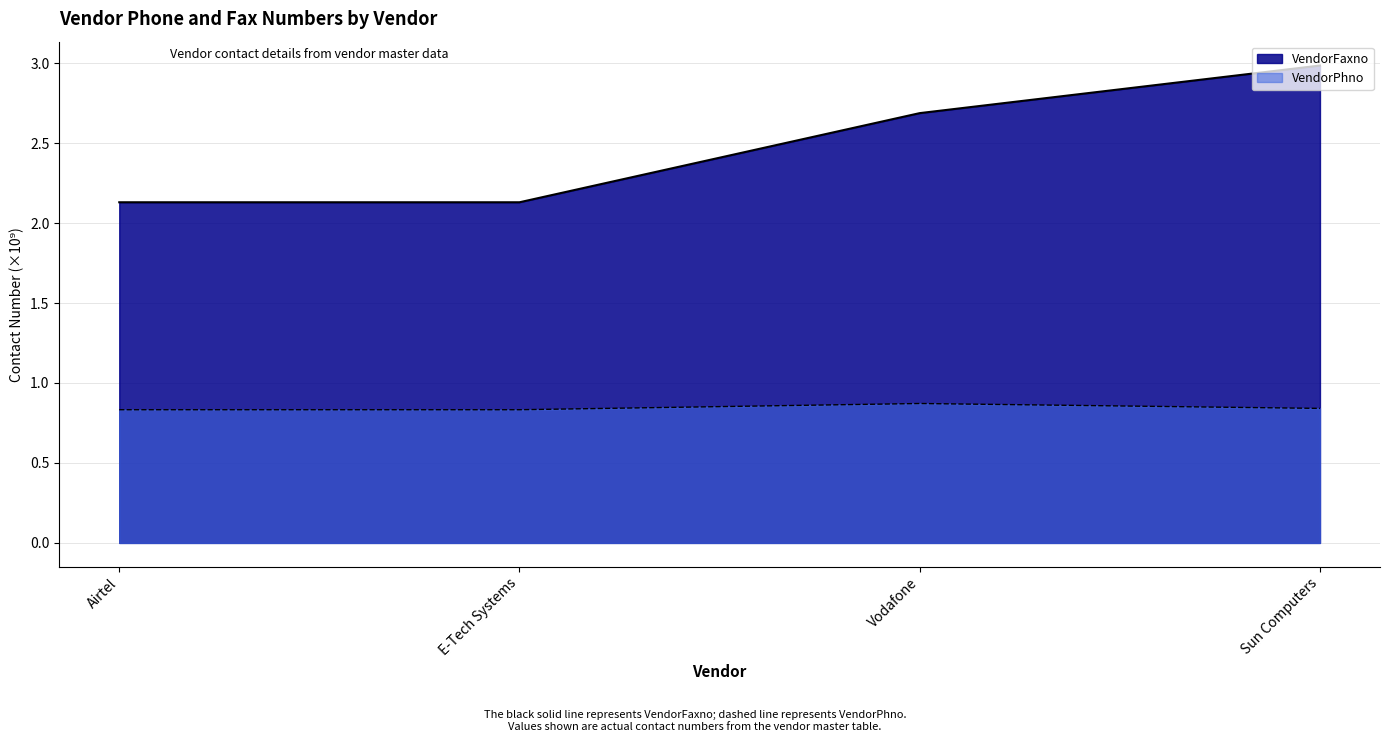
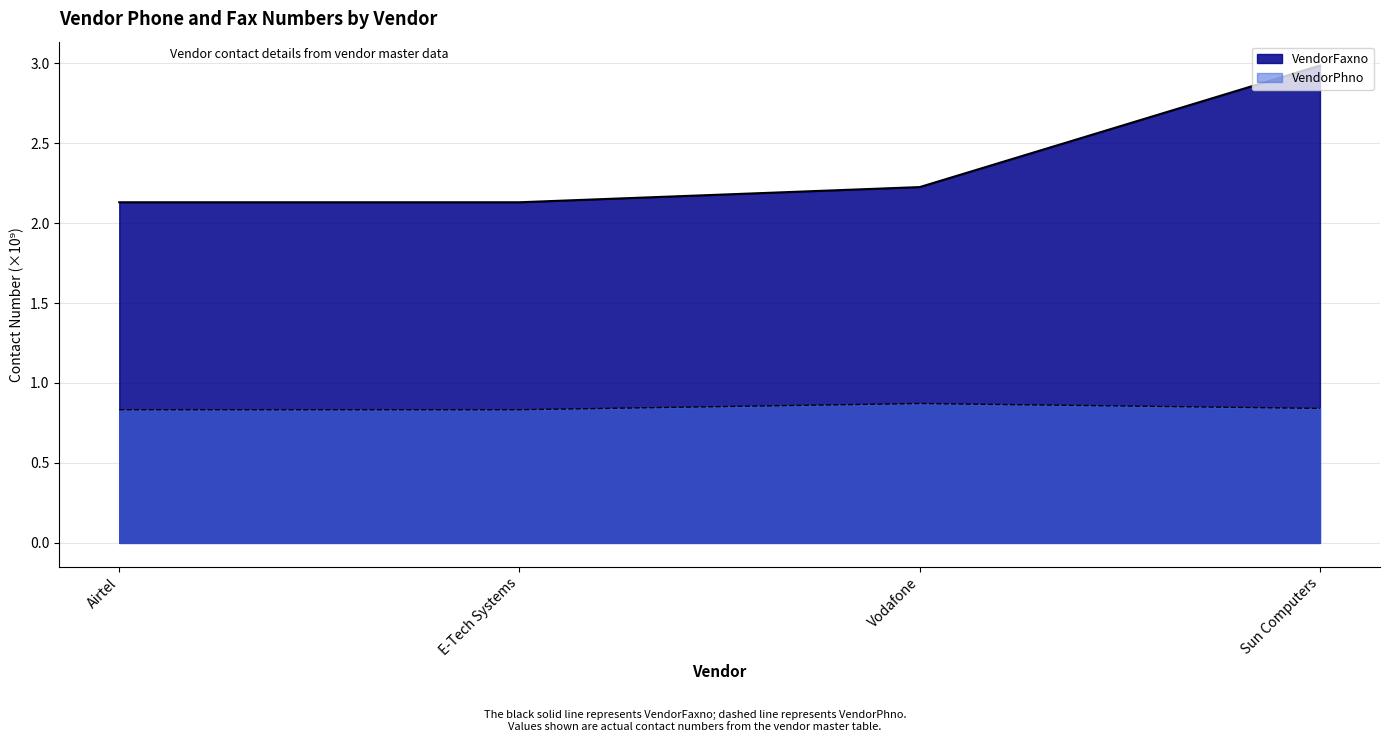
  {
    "VendorFaxno": {
      "Airtel": 2.13,
      "E-Tech Systems": 2.13,
-     "Vodafone": 2.69
+     "Vodafone": 2.22
    },
    "VendorPhno": {
      "Airtel": 0.83,
      "E-Tech Systems": 0.83,
      "Vodafone": 0.87,
      "Sun Computers": 0.84
    }
  }
